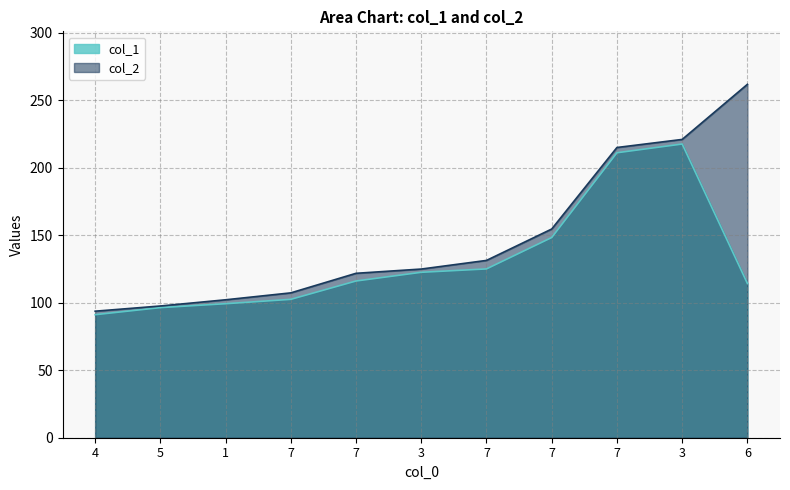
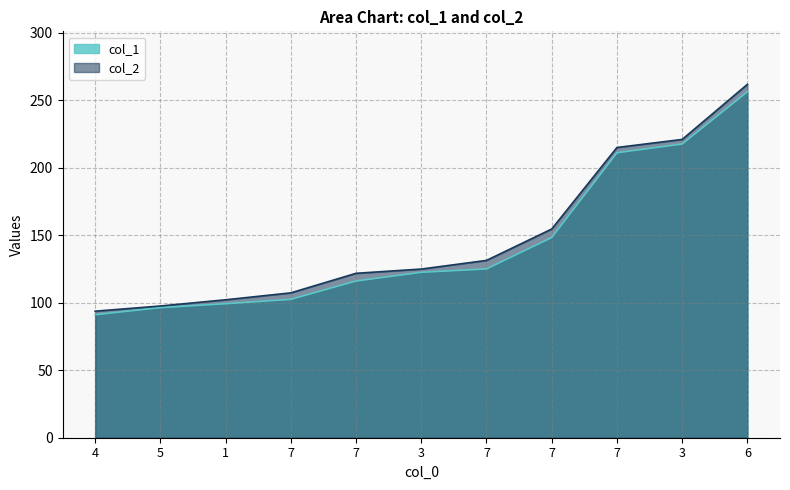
  {
    "col_1": {
      "4": 91,
      "1": 99,
-     "6": 114
+     "6": 256
    },
    "col_2": {
      "4": 94,
      "1": 102,
      "6": 262
    }
  }
